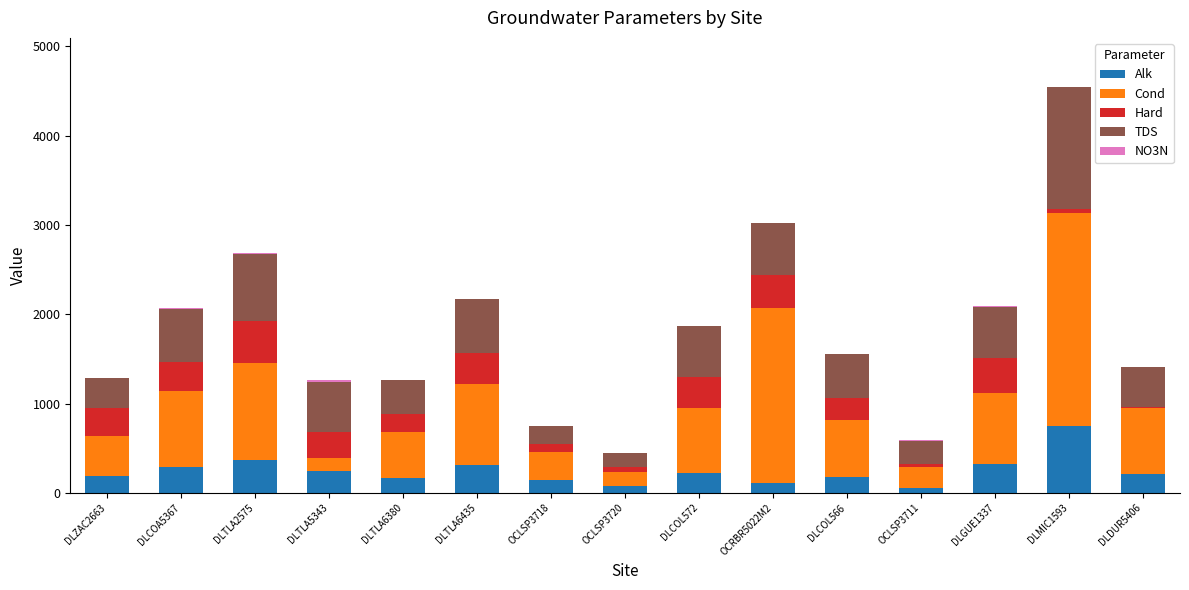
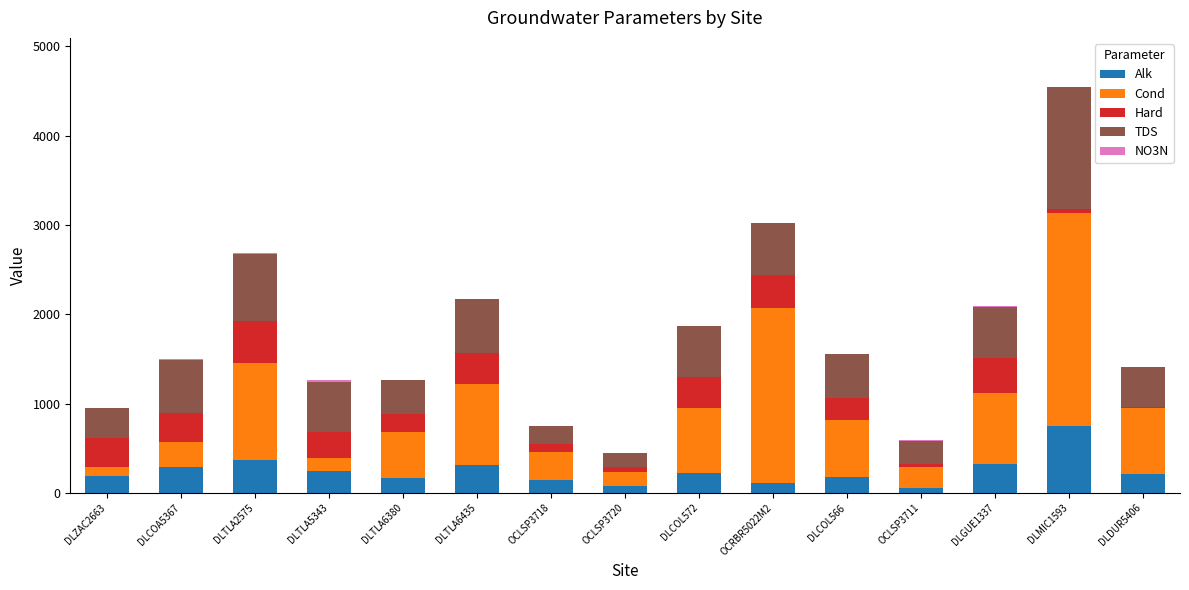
  {
    "Alk": {
      "DLZAC2663": 200,
      "DLCOA5367": 300,
      "DLTLA2575": 400,
      "DLTLA5343": 300,
      "DLTLA6380": 200,
      "DLTLA6435": 300,
      "OCLSP3718": 100,
      "OCLSP3720": 100,
      "DLCOL572": 200,
      "OCRBR5022M2": 100,
      "DLCOL566": 200,
      "OCLSP3711": 100,
      "DLGUE1337": 300,
      "DLMIC1593": 800,
      "DLDUR5406": 200
    },
    "Cond": {
-     "DLZAC2663": 500,
-     "DLCOA5367": 800,
+     "DLZAC2663": 100,
+     "DLCOA5367": 300,
      "DLTLA2575": 1100,
      "DLTLA5343": 100,
      "DLTLA6380": 500,
      "DLTLA6435": 900,
      "OCLSP3718": 300,
      "OCLSP3720": 200,
      "DLCOL572": 700,
      "OCRBR5022M2": 2000,
      "DLCOL566": 600,
      "OCLSP3711": 200,
      "DLGUE1337": 800,
      "DLMIC1593": 2400,
      "DLDUR5406": 700
    },
    "Hard": {
      "DLZAC2663": 300,
      "DLCOA5367": 300,
      "DLTLA2575": 500,
      "DLTLA5343": 300,
      "DLTLA6380": 200,
      "DLTLA6435": 400,
      "OCLSP3718": 100,
      "OCLSP3720": 100,
      "DLCOL572": 300,
      "OCRBR5022M2": 400,
      "DLCOL566": 200,
      "OCLSP3711": 0,
      "DLGUE1337": 400,
      "DLMIC1593": 0
    },
    "TDS": {
      "DLZAC2663": 300,
      "DLCOA5367": 600,
      "DLTLA2575": 800,
      "DLTLA5343": 600,
      "DLTLA6380": 400,
      "DLTLA6435": 600,
      "OCLSP3718": 200,
      "OCLSP3720": 100,
      "DLCOL572": 600,
      "OCRBR5022M2": 600,
      "DLCOL566": 500,
      "OCLSP3711": 300,
      "DLGUE1337": 600,
      "DLMIC1593": 1400,
      "DLDUR5406": 400
    }
  }
